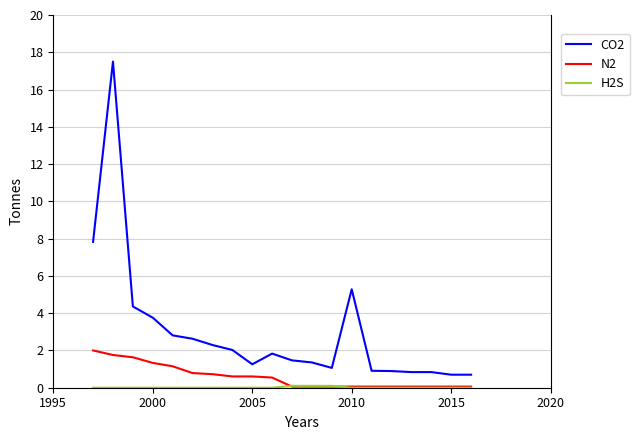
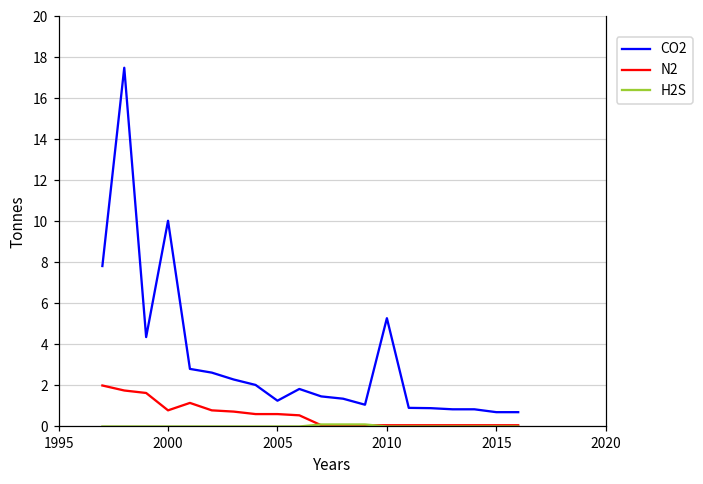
  {
    "CO2": {
-     "2000": 3.8,
+     "2000": 10.0,
      "2005": 1.3,
      "2010": 5.3,
      "2015": 0.7
    },
    "N2": {
-     "2000": 1.3,
+     "2000": 0.8,
      "2005": 0.6
    },
    "H2S": {
      "2000": 0.0,
      "2005": 0.0
    }
  }
